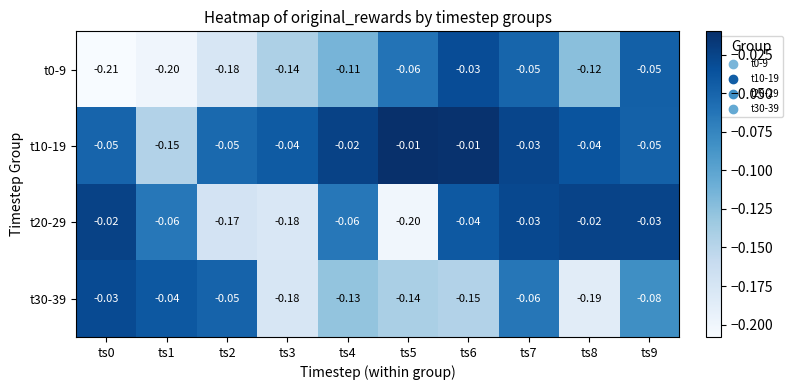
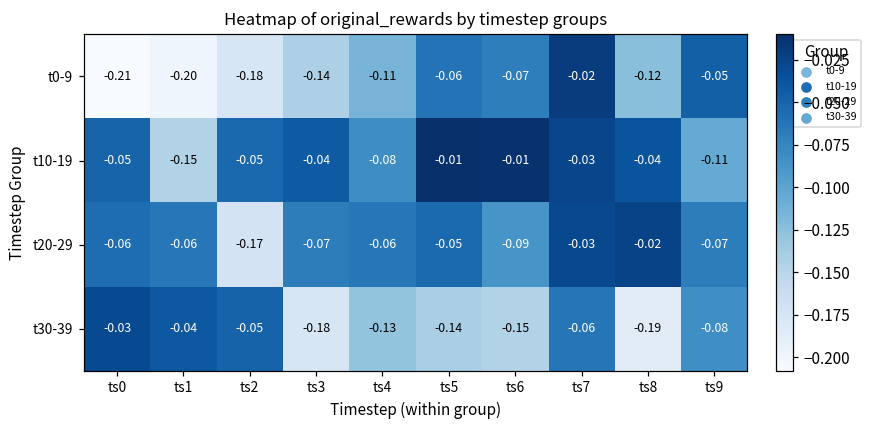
  {
    "t0-9": {
      "ts0": -0.21,
      "ts1": -0.20,
      "ts2": -0.18,
      "ts3": -0.14,
      "ts4": -0.11,
      "ts5": -0.06,
-     "ts6": -0.03,
-     "ts7": -0.05,
+     "ts6": -0.07,
+     "ts7": -0.02,
      "ts8": -0.12,
      "ts9": -0.05
    },
    "t10-19": {
      "ts0": -0.05,
      "ts1": -0.15,
      "ts2": -0.05,
      "ts3": -0.04,
-     "ts4": -0.02,
+     "ts4": -0.08,
      "ts5": -0.01,
      "ts6": -0.01,
      "ts7": -0.03,
      "ts8": -0.04,
-     "ts9": -0.05
+     "ts9": -0.11
    },
    "t20-29": {
-     "ts0": -0.02,
+     "ts0": -0.06,
      "ts1": -0.06,
      "ts2": -0.17,
-     "ts3": -0.18,
+     "ts3": -0.07,
      "ts4": -0.06,
-     "ts5": -0.20,
-     "ts6": -0.04,
+     "ts5": -0.05,
+     "ts6": -0.09,
      "ts7": -0.03,
      "ts8": -0.02,
-     "ts9": -0.03
+     "ts9": -0.07
    },
    "t30-39": {
      "ts0": -0.03,
      "ts1": -0.04,
      "ts2": -0.05,
      "ts3": -0.18,
      "ts4": -0.13,
      "ts5": -0.14,
      "ts6": -0.15,
      "ts7": -0.06,
      "ts8": -0.19,
      "ts9": -0.08
    }
  }
